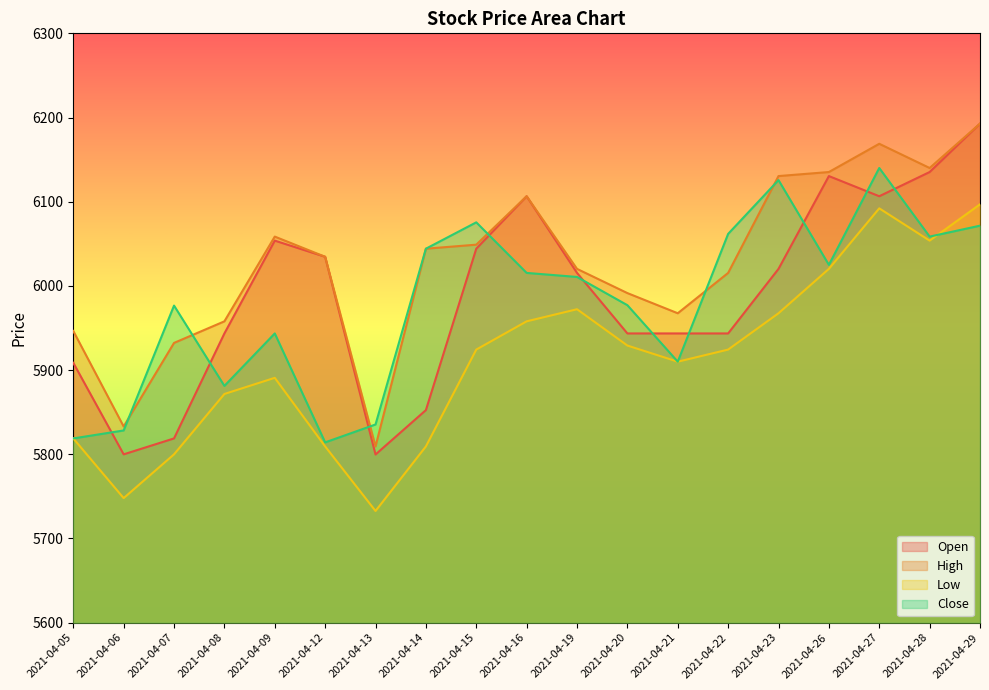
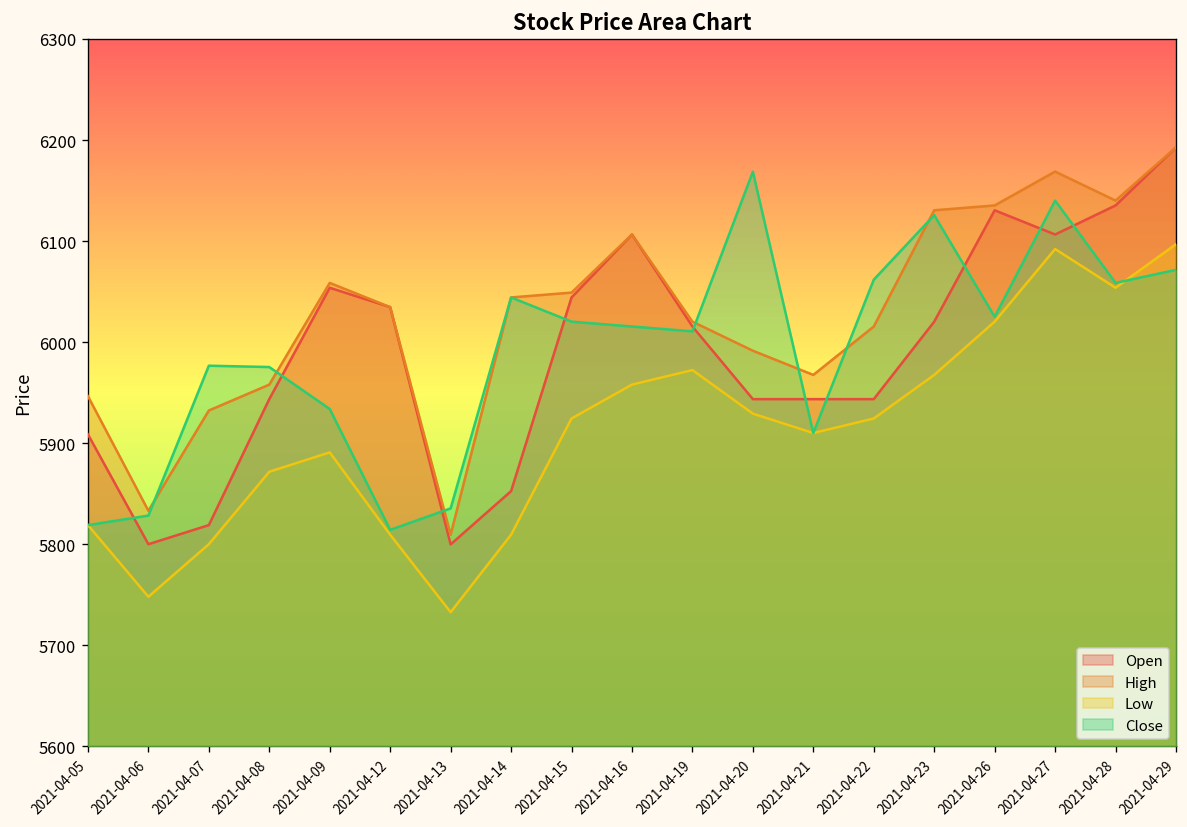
  {
    "Close": {
      "2021-04-06": 5830,
      "2021-04-07": 5980,
-     "2021-04-08": 5880,
-     "2021-04-09": 5940,
+     "2021-04-08": 5980,
+     "2021-04-09": 5930,
      "2021-04-12": 5810,
      "2021-04-13": 5840,
-     "2021-04-15": 6080,
+     "2021-04-15": 6020,
      "2021-04-16": 6020,
      "2021-04-19": 6010,
-     "2021-04-20": 5980,
+     "2021-04-20": 6170,
      "2021-04-22": 6060,
      "2021-04-23": 6130,
      "2021-04-26": 6030,
      "2021-04-27": 6140,
      "2021-04-28": 6060,
      "2021-04-29": 6070
    }
  }
